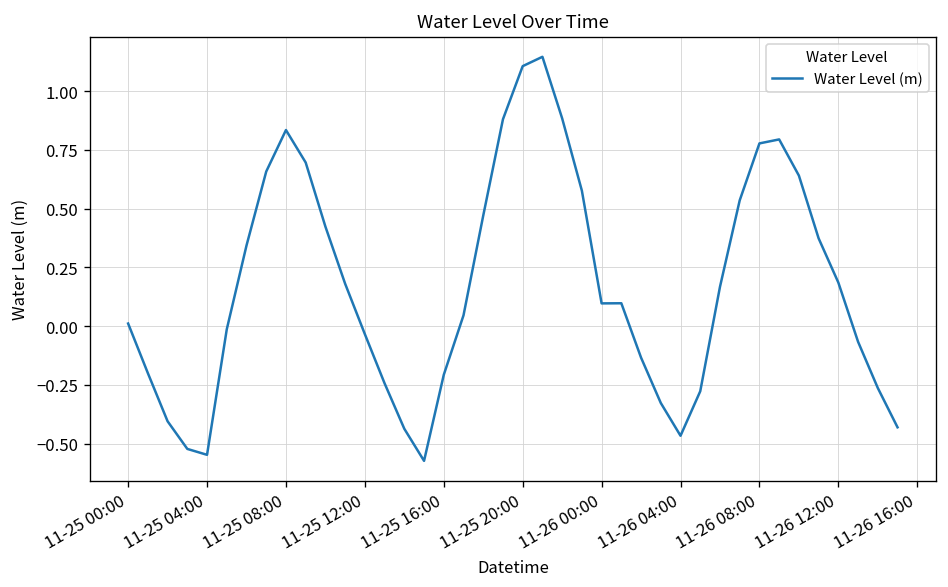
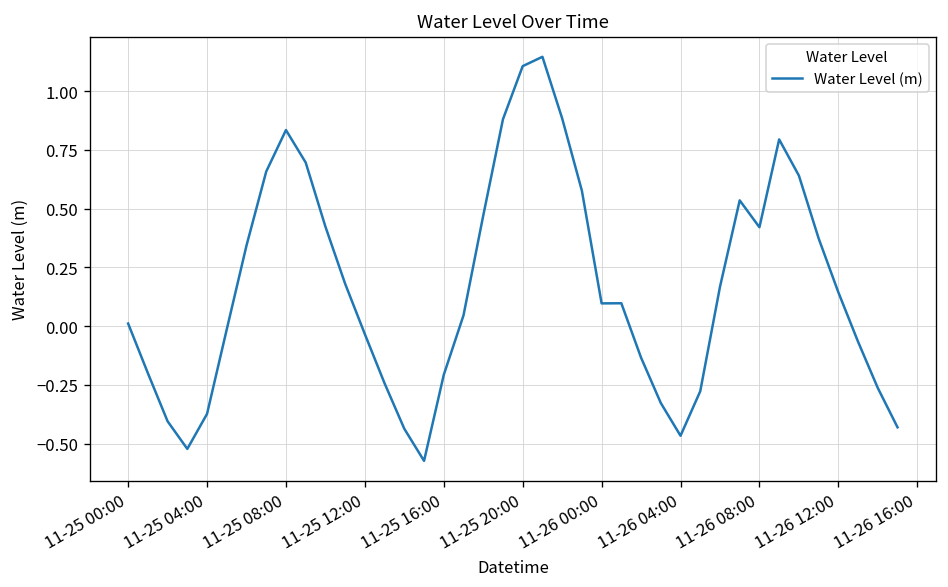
  {
    "11-25 00:00": 0.01,
-   "11-25 04:00": -0.55,
+   "11-25 04:00": -0.37,
    "11-25 08:00": 0.83,
    "11-25 12:00": -0.03,
    "11-25 16:00": -0.21,
    "11-25 20:00": 1.11,
    "11-26 00:00": 0.10,
    "11-26 04:00": -0.47,
-   "11-26 08:00": 0.78,
-   "11-26 12:00": 0.19
+   "11-26 08:00": 0.42,
+   "11-26 12:00": 0.14
  }
